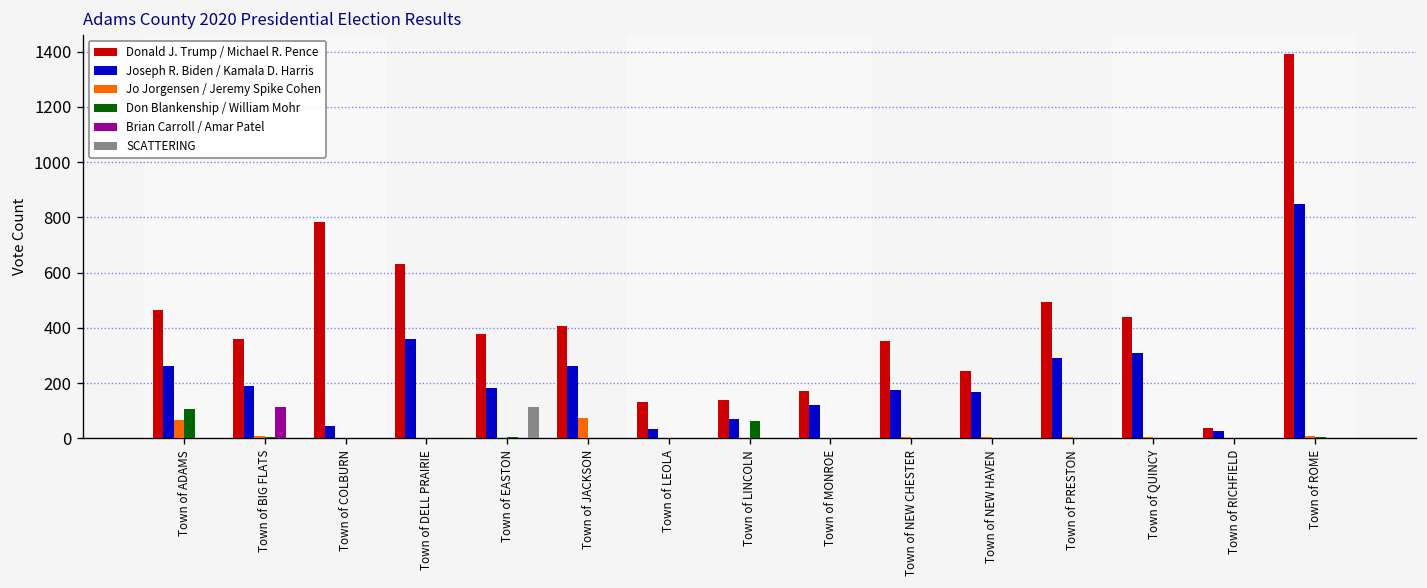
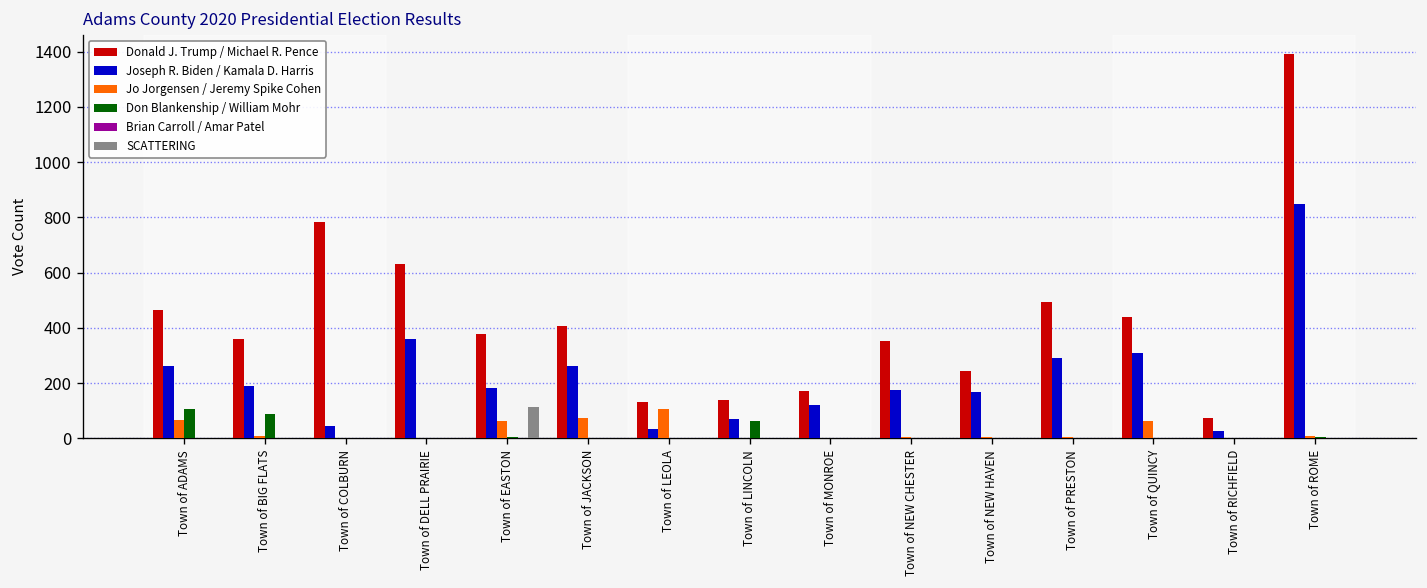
  {
    "Donald J. Trump / Michael R. Pence": {
      "Town of ADAMS": 470,
      "Town of BIG FLATS": 360,
      "Town of COLBURN": 780,
      "Town of DELL PRAIRIE": 630,
      "Town of EASTON": 380,
      "Town of JACKSON": 410,
      "Town of LEOLA": 130,
      "Town of LINCOLN": 140,
      "Town of MONROE": 170,
      "Town of NEW CHESTER": 350,
      "Town of NEW HAVEN": 240,
      "Town of PRESTON": 490,
      "Town of QUINCY": 440,
-     "Town of RICHFIELD": 40,
+     "Town of RICHFIELD": 80,
      "Town of ROME": 1390
    },
    "Joseph R. Biden / Kamala D. Harris": {
      "Town of ADAMS": 260,
      "Town of BIG FLATS": 190,
      "Town of COLBURN": 40,
      "Town of DELL PRAIRIE": 360,
      "Town of EASTON": 180,
      "Town of JACKSON": 260,
      "Town of LEOLA": 40,
      "Town of LINCOLN": 70,
      "Town of MONROE": 120,
      "Town of NEW CHESTER": 170,
      "Town of NEW HAVEN": 170,
      "Town of PRESTON": 290,
      "Town of QUINCY": 310,
      "Town of RICHFIELD": 30,
      "Town of ROME": 850
    },
    "Jo Jorgensen / Jeremy Spike Cohen": {
      "Town of ADAMS": 70,
      "Town of COLBURN": 0,
-     "Town of EASTON": 0,
+     "Town of EASTON": 60,
      "Town of JACKSON": 70,
-     "Town of LEOLA": 0,
+     "Town of LEOLA": 110,
      "Town of LINCOLN": 0,
      "Town of MONROE": 0,
-     "Town of QUINCY": 0
+     "Town of QUINCY": 60
    },
    "Don Blankenship / William Mohr": {
      "Town of ADAMS": 110,
-     "Town of BIG FLATS": 10,
+     "Town of BIG FLATS": 90,
      "Town of JACKSON": 0,
      "Town of LEOLA": 0,
      "Town of LINCOLN": 60,
      "Town of MONROE": 0,
      "Town of NEW HAVEN": 0,
      "Town of QUINCY": 0
    },
    "Brian Carroll / Amar Patel": {
      "Town of ADAMS": 0,
-     "Town of BIG FLATS": 110,
+     "Town of BIG FLATS": 0,
      "Town of COLBURN": 0,
      "Town of DELL PRAIRIE": 0,
      "Town of EASTON": 0,
      "Town of JACKSON": 0,
      "Town of LEOLA": 0,
      "Town of LINCOLN": 0,
      "Town of MONROE": 0,
      "Town of NEW CHESTER": 0,
      "Town of NEW HAVEN": 0,
      "Town of PRESTON": 0,
      "Town of RICHFIELD": 0,
      "Town of ROME": 0
    },
    "SCATTERING": {
      "Town of ADAMS": 0,
      "Town of COLBURN": 0,
      "Town of DELL PRAIRIE": 0,
      "Town of EASTON": 120,
      "Town of LEOLA": 0,
      "Town of LINCOLN": 0,
      "Town of MONROE": 0,
      "Town of NEW CHESTER": 0,
      "Town of PRESTON": 0,
      "Town of QUINCY": 0,
      "Town of RICHFIELD": 0
    }
  }
